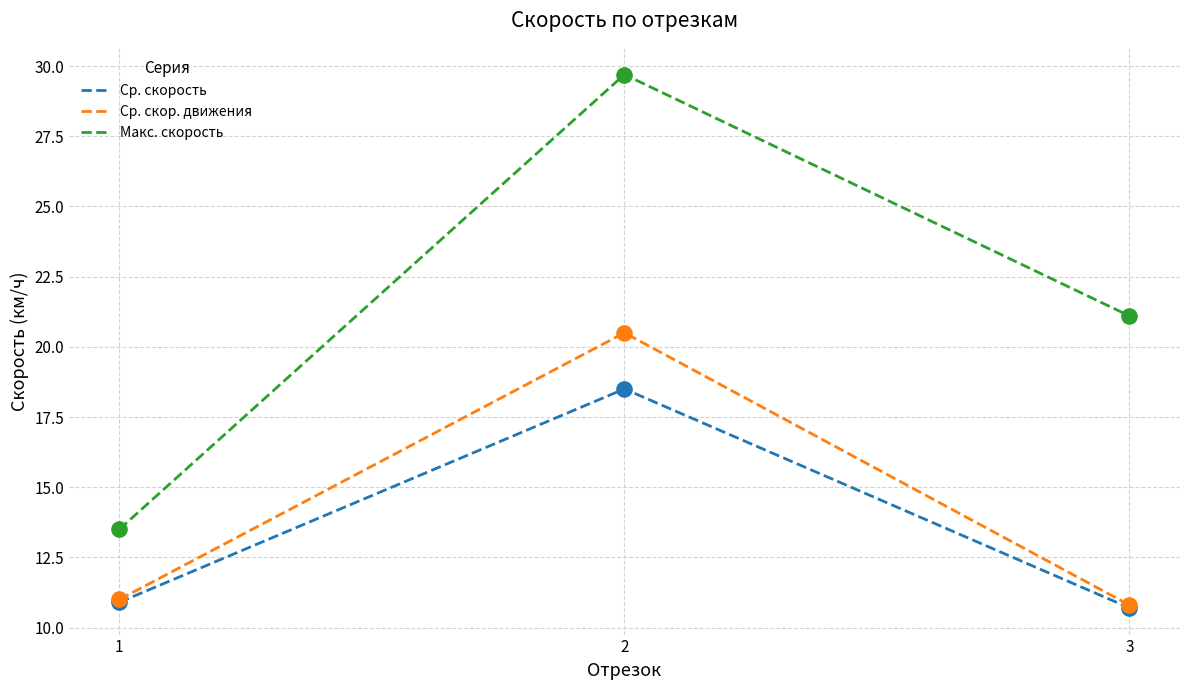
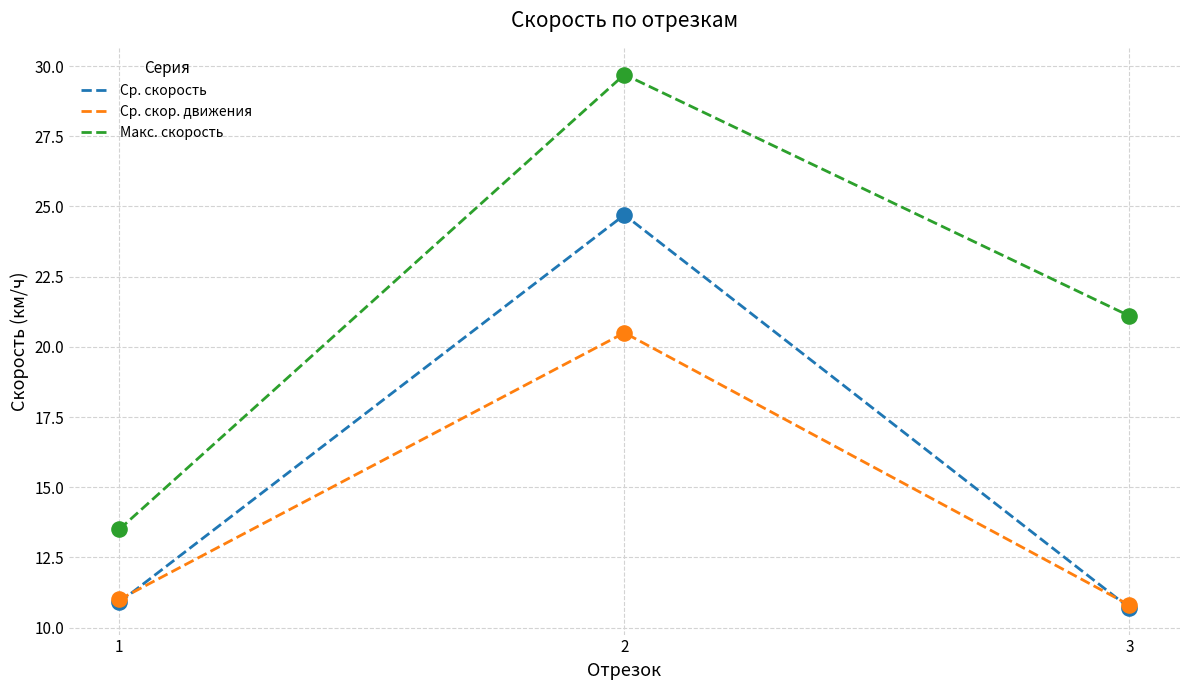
  {
    "Ср. скорость": {
      "1": 10.9,
-     "2": 18.5,
+     "2": 24.7,
      "3": 10.7
    },
    "Ср. скор. движения": {
      "1": 11.0,
      "2": 20.5,
      "3": 10.8
    },
    "Макс. скорость": {
      "1": 13.5,
      "2": 29.7,
      "3": 21.1
    }
  }
